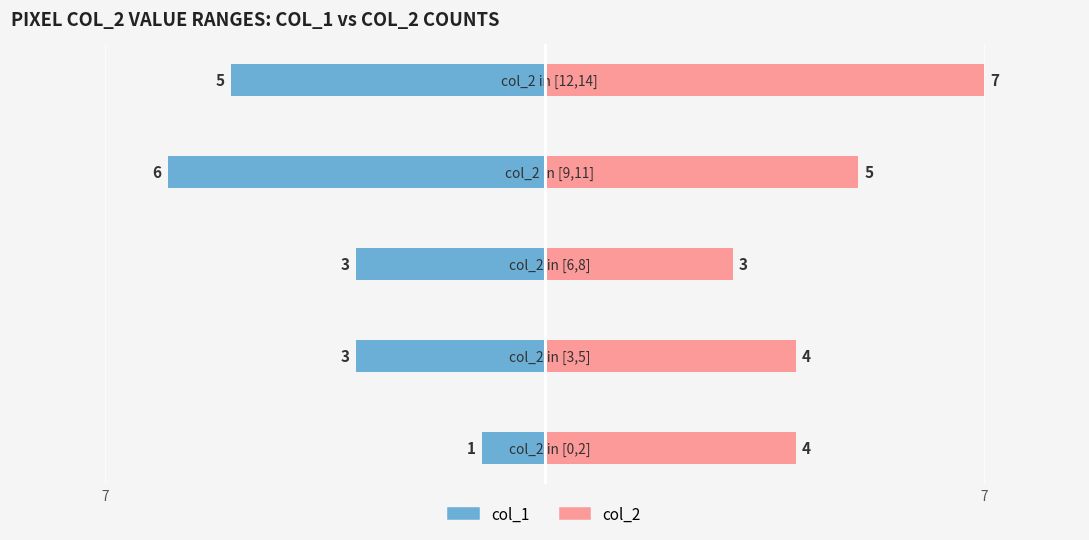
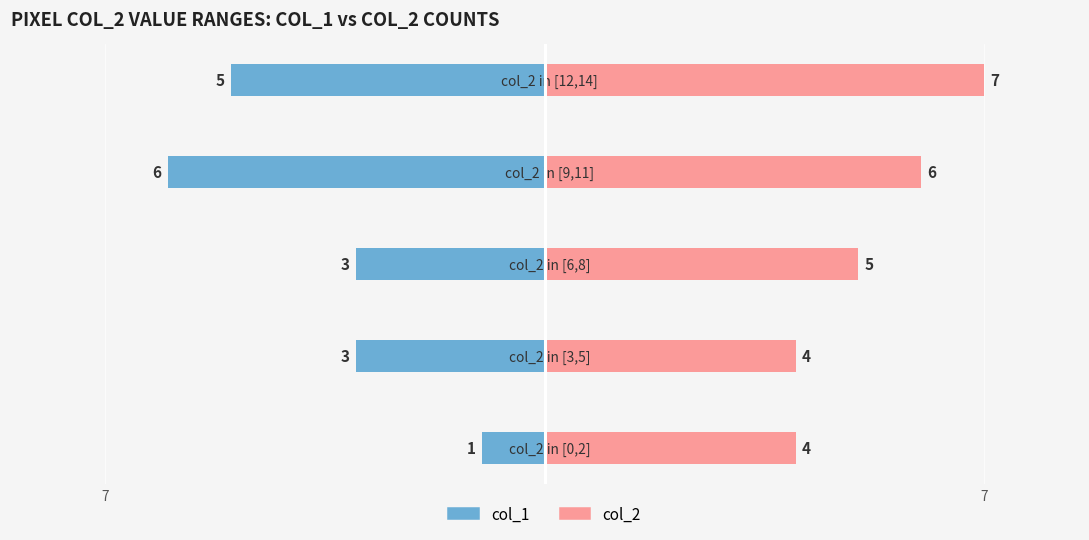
  {
    "col_2": {
      "col_2 in [12,14]": 7,
-     "col_2 in [9,11]": 5,
-     "col_2 in [6,8]": 3,
+     "col_2 in [9,11]": 6,
+     "col_2 in [6,8]": 5,
      "col_2 in [3,5]": 4,
      "col_2 in [0,2]": 4
    }
  }
